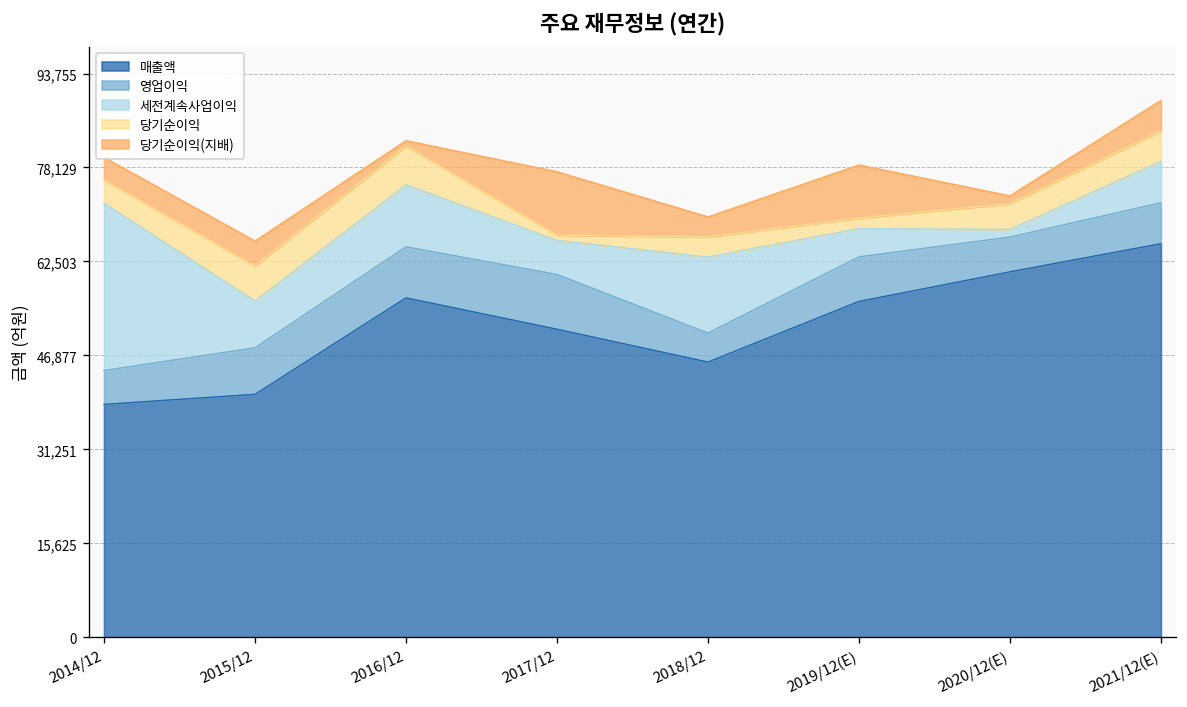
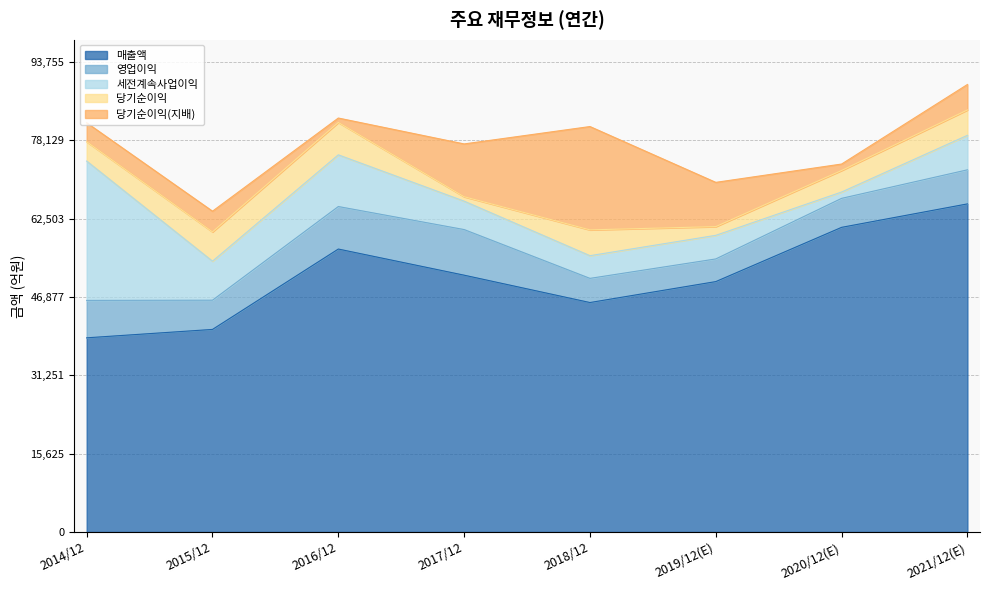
  {
    "매출액": {
      "2014/12": "39,000",
      "2015/12": "40,000",
      "2016/12": "56,000",
      "2017/12": "51,000",
      "2018/12": "46,000",
-     "2019/12(E)": "56,000",
+     "2019/12(E)": "50,000",
      "2020/12(E)": "61,000",
      "2021/12(E)": "65,000"
    },
    "영업이익": {
-     "2014/12": "6,000",
-     "2015/12": "8,000",
+     "2014/12": "7,000",
+     "2015/12": "6,000",
      "2016/12": "8,000",
      "2017/12": "9,000",
      "2018/12": "5,000",
-     "2019/12(E)": "7,000",
+     "2019/12(E)": "5,000",
      "2020/12(E)": "6,000",
      "2021/12(E)": "7,000"
    },
    "세전계속사업이익": {
      "2014/12": "28,000",
      "2015/12": "8,000",
      "2016/12": "10,000",
      "2017/12": "6,000",
-     "2018/12": "13,000",
+     "2018/12": "5,000",
      "2019/12(E)": "5,000",
      "2020/12(E)": "1,000",
      "2021/12(E)": "7,000"
    },
    "당기순이익": {
      "2014/12": "4,000",
      "2015/12": "6,000",
      "2016/12": "6,000",
      "2017/12": "1,000",
-     "2018/12": "3,000",
+     "2018/12": "5,000",
      "2019/12(E)": "2,000",
      "2020/12(E)": "4,000",
      "2021/12(E)": "5,000"
    },
    "당기순이익(지배)": {
      "2015/12": "4,000",
      "2016/12": "1,000",
      "2017/12": "11,000",
-     "2018/12": "3,000",
+     "2018/12": "21,000",
      "2019/12(E)": "9,000",
      "2020/12(E)": "1,000",
      "2021/12(E)": "5,000"
    }
  }
